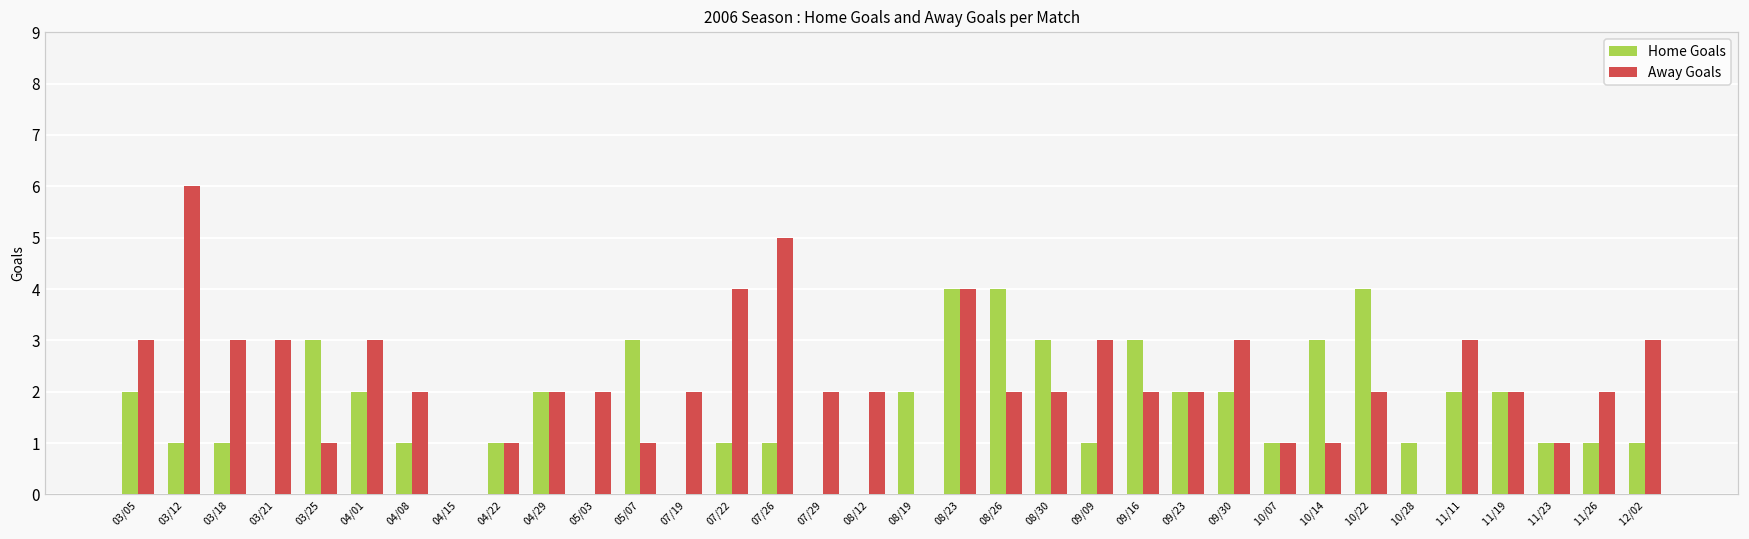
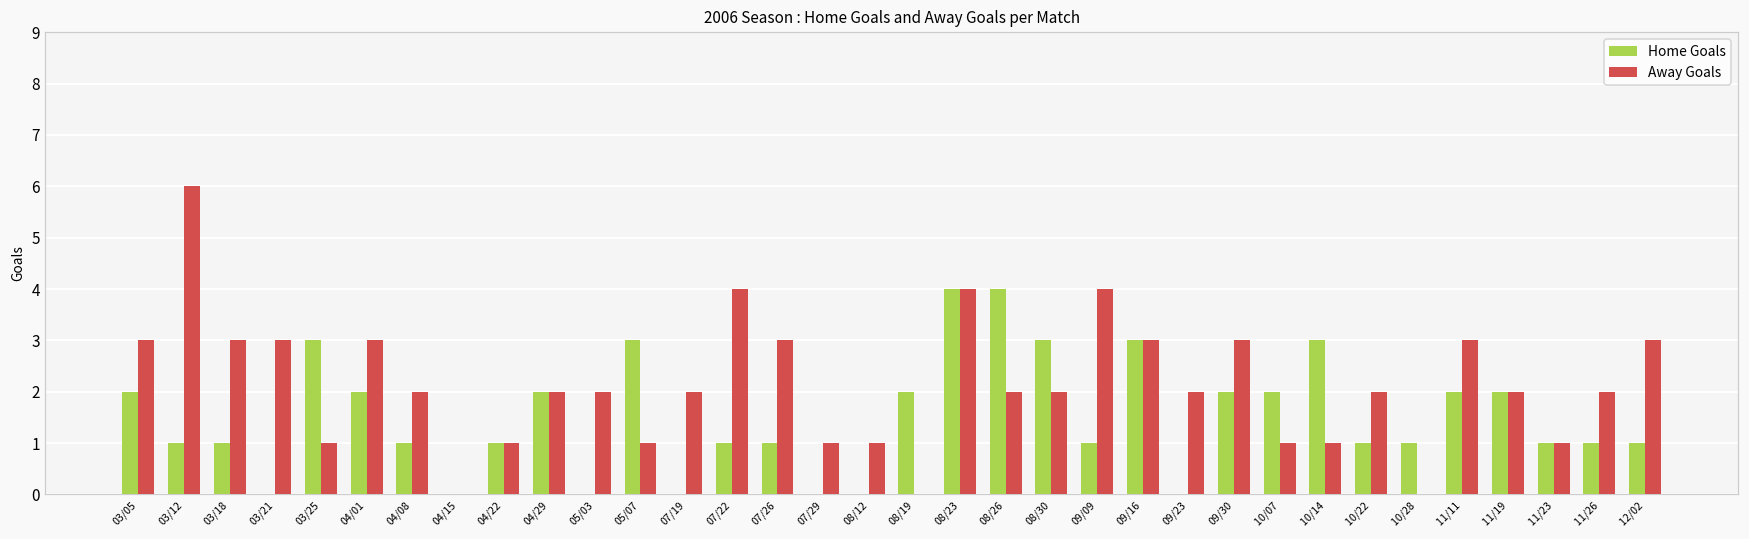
  {
    "Home Goals": {
      "03/05": 2,
      "03/12": 1,
      "03/18": 1,
      "03/21": 0,
      "03/25": 3,
      "04/01": 2,
      "04/08": 1,
      "04/15": 0,
      "04/22": 1,
      "04/29": 2,
      "05/03": 0,
      "05/07": 3,
      "07/19": 0,
      "07/22": 1,
      "07/26": 1,
      "07/29": 0,
      "08/12": 0,
      "08/19": 2,
      "08/23": 4,
      "08/26": 4,
      "08/30": 3,
      "09/09": 1,
      "09/16": 3,
-     "09/23": 2,
+     "09/23": 0,
      "09/30": 2,
-     "10/07": 1,
+     "10/07": 2,
      "10/14": 3,
-     "10/22": 4,
+     "10/22": 1,
      "10/28": 1,
      "11/11": 2,
      "11/19": 2,
      "11/23": 1,
      "11/26": 1,
      "12/02": 1
    },
    "Away Goals": {
      "03/05": 3,
      "03/12": 6,
      "03/18": 3,
      "03/21": 3,
      "03/25": 1,
      "04/01": 3,
      "04/08": 2,
      "04/15": 0,
      "04/22": 1,
      "04/29": 2,
      "05/03": 2,
      "05/07": 1,
      "07/19": 2,
      "07/22": 4,
-     "07/26": 5,
-     "07/29": 2,
-     "08/12": 2,
+     "07/26": 3,
+     "07/29": 1,
+     "08/12": 1,
      "08/19": 0,
      "08/23": 4,
      "08/26": 2,
      "08/30": 2,
-     "09/09": 3,
-     "09/16": 2,
+     "09/09": 4,
+     "09/16": 3,
      "09/23": 2,
      "09/30": 3,
      "10/07": 1,
      "10/14": 1,
      "10/22": 2,
      "10/28": 0,
      "11/11": 3,
      "11/19": 2,
      "11/23": 1,
      "11/26": 2,
      "12/02": 3
    }
  }
